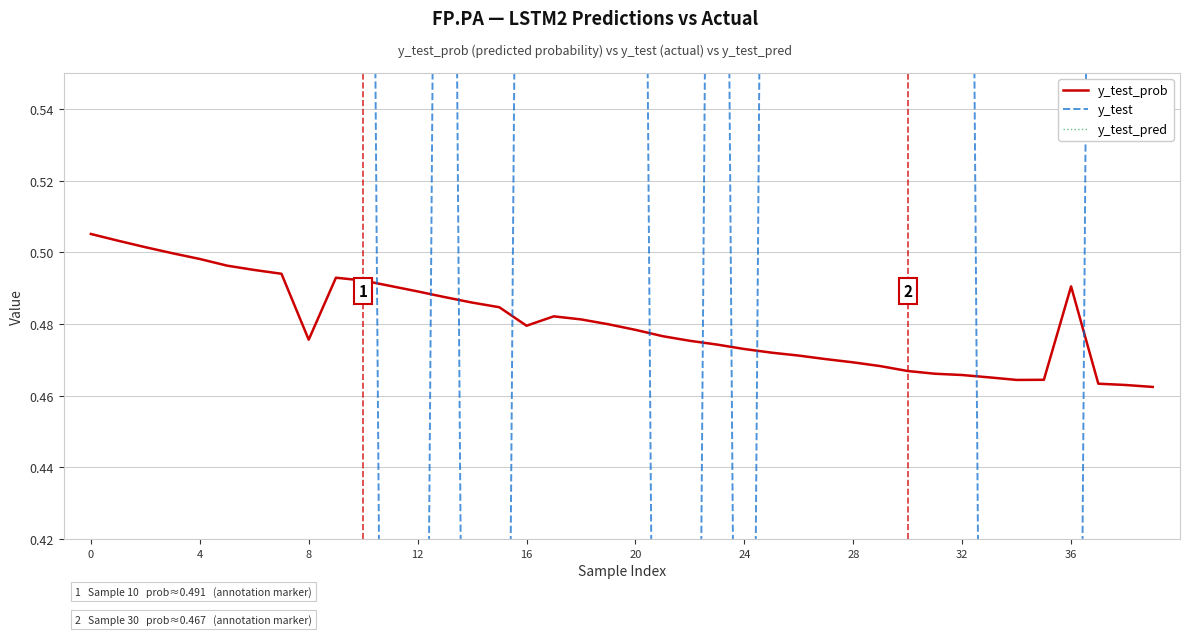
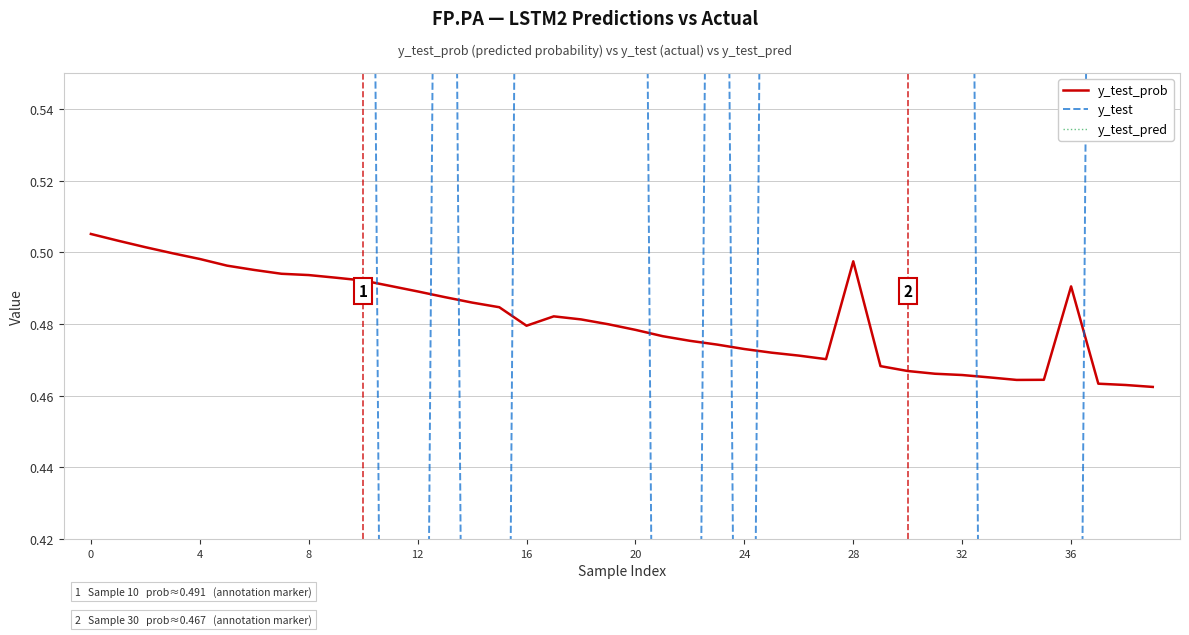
  {
    "y_test_prob": {
      "0": 0.505,
      "4": 0.498,
-     "8": 0.476,
+     "8": 0.494,
      "12": 0.489,
      "16": 0.480,
      "20": 0.478,
      "24": 0.473,
-     "28": 0.469,
+     "28": 0.497,
      "32": 0.466,
      "36": 0.490
    }
  }
